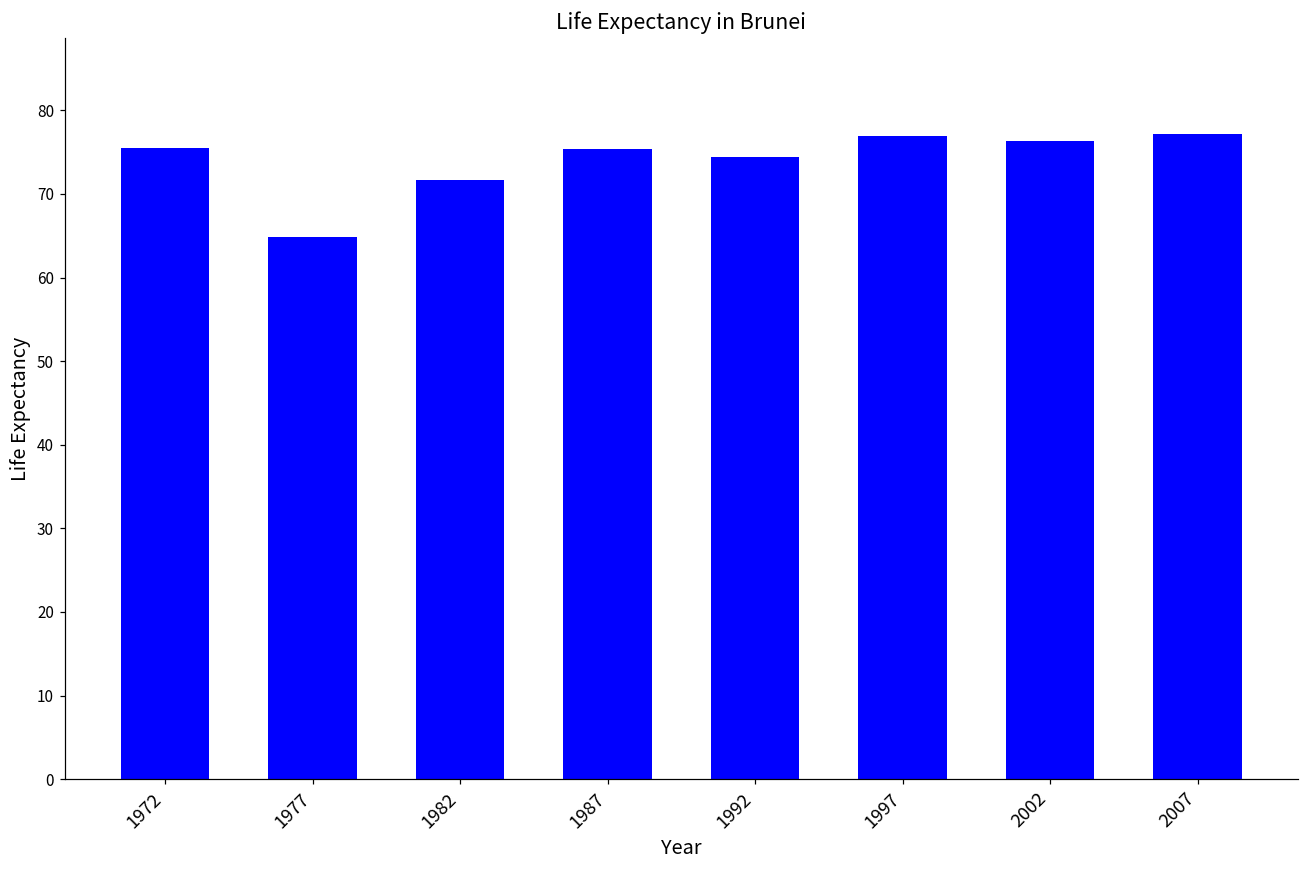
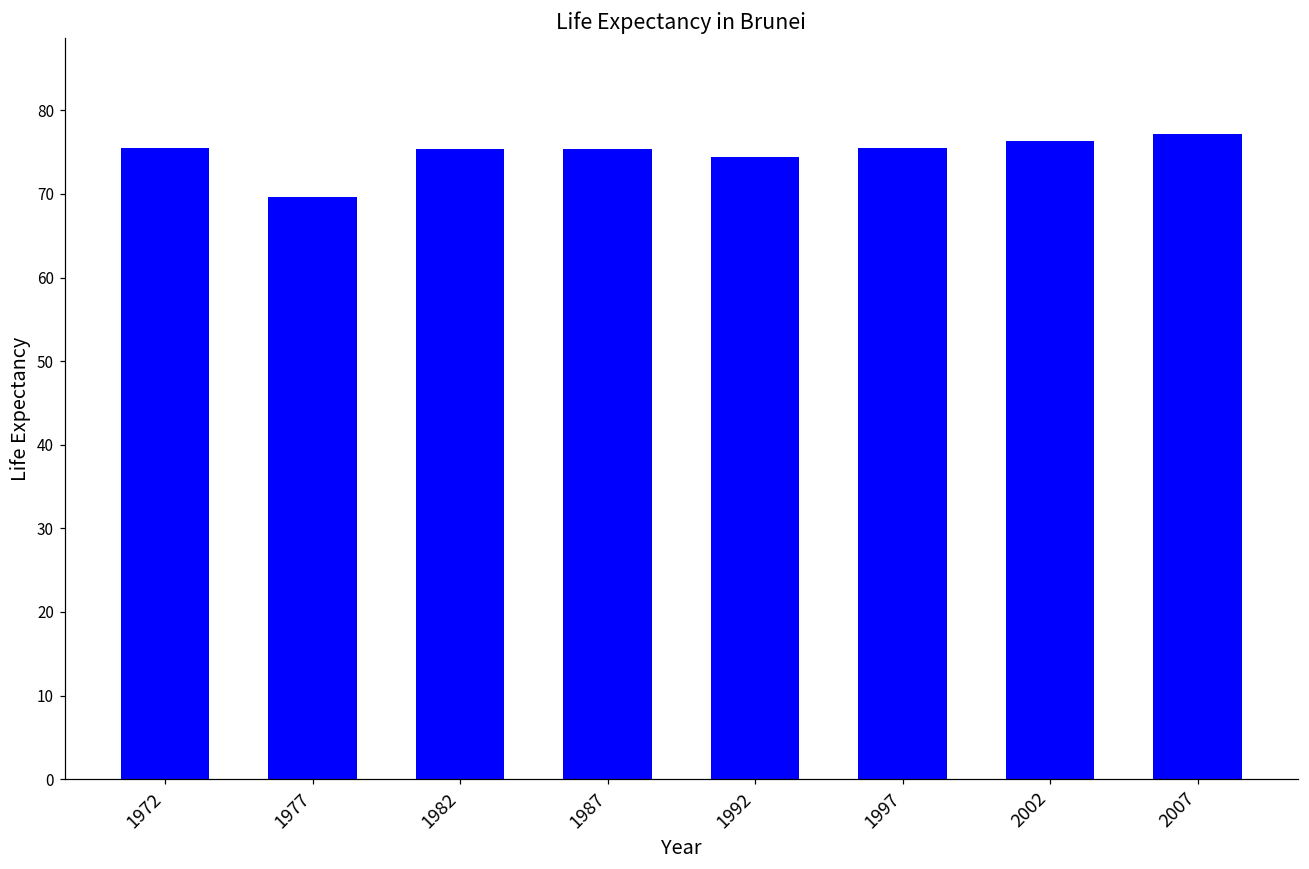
  {
    "1972": 76,
-   "1977": 65,
-   "1982": 72,
+   "1977": 70,
+   "1982": 75,
    "1987": 75,
    "1992": 74,
-   "1997": 77,
+   "1997": 75,
    "2002": 76,
    "2007": 77
  }
